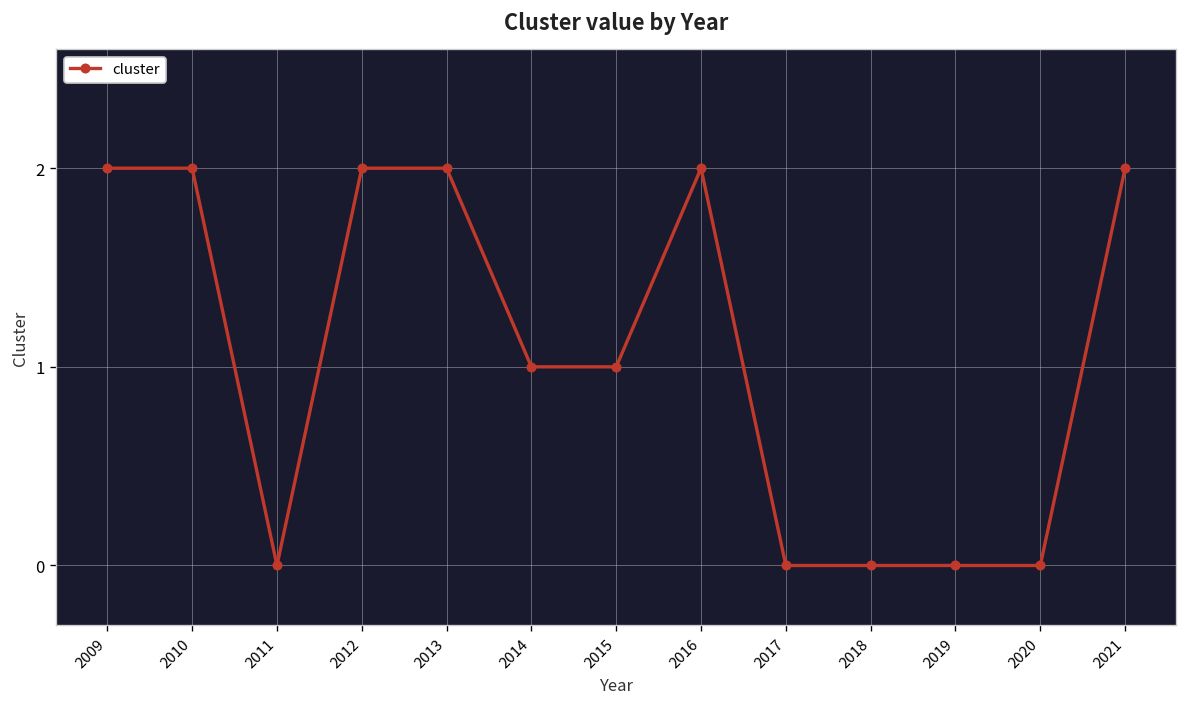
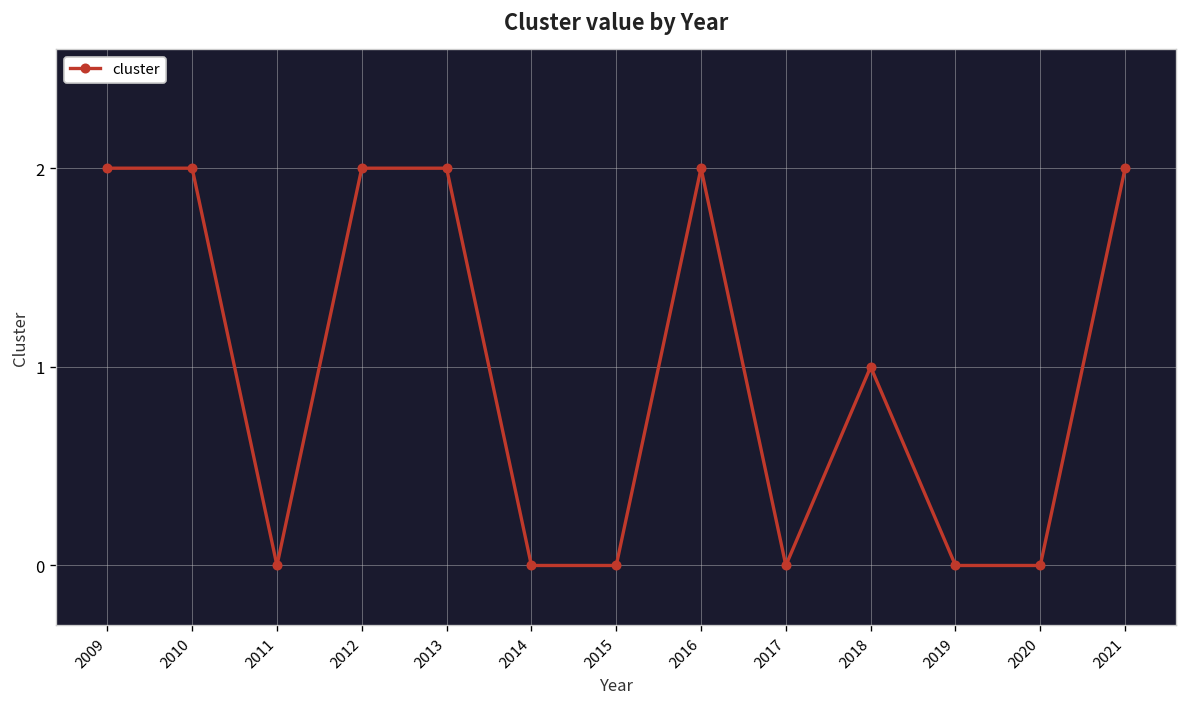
  {
    "2009": 2,
    "2010": 2,
    "2011": 0,
    "2012": 2,
    "2013": 2,
-   "2014": 1,
-   "2015": 1,
+   "2014": 0,
+   "2015": 0,
    "2016": 2,
    "2017": 0,
-   "2018": 0,
+   "2018": 1,
    "2019": 0,
    "2020": 0,
    "2021": 2
  }
